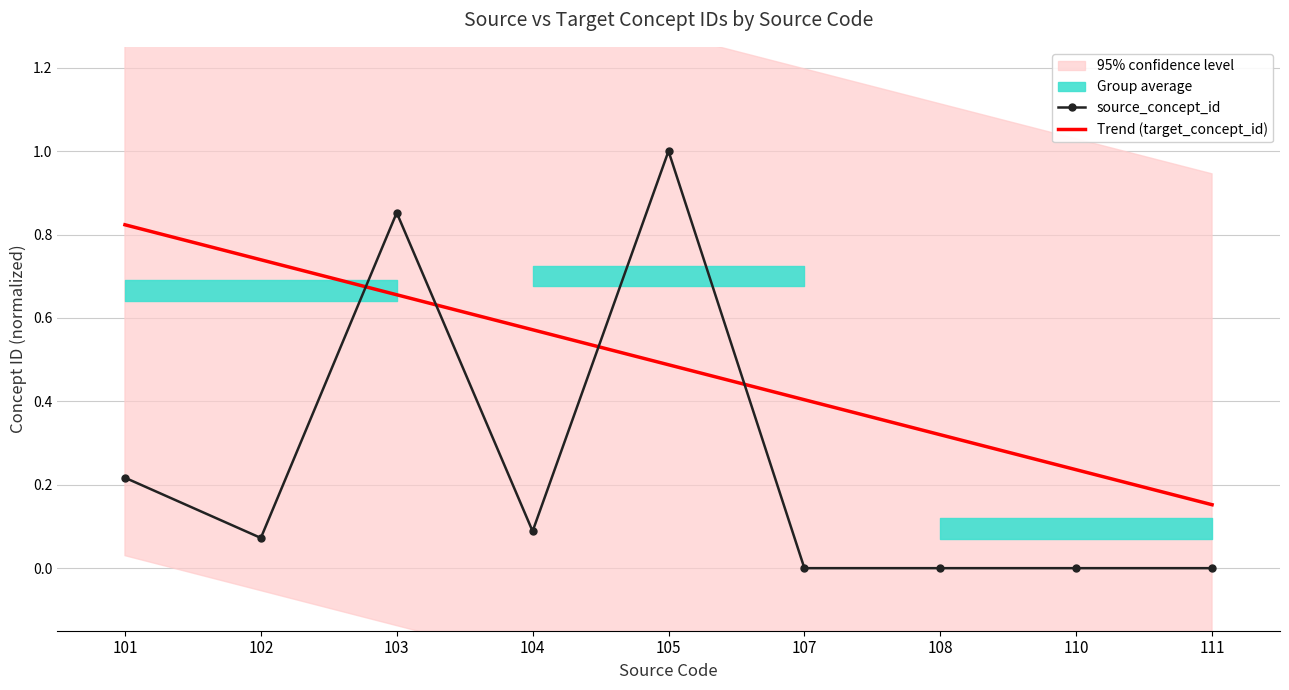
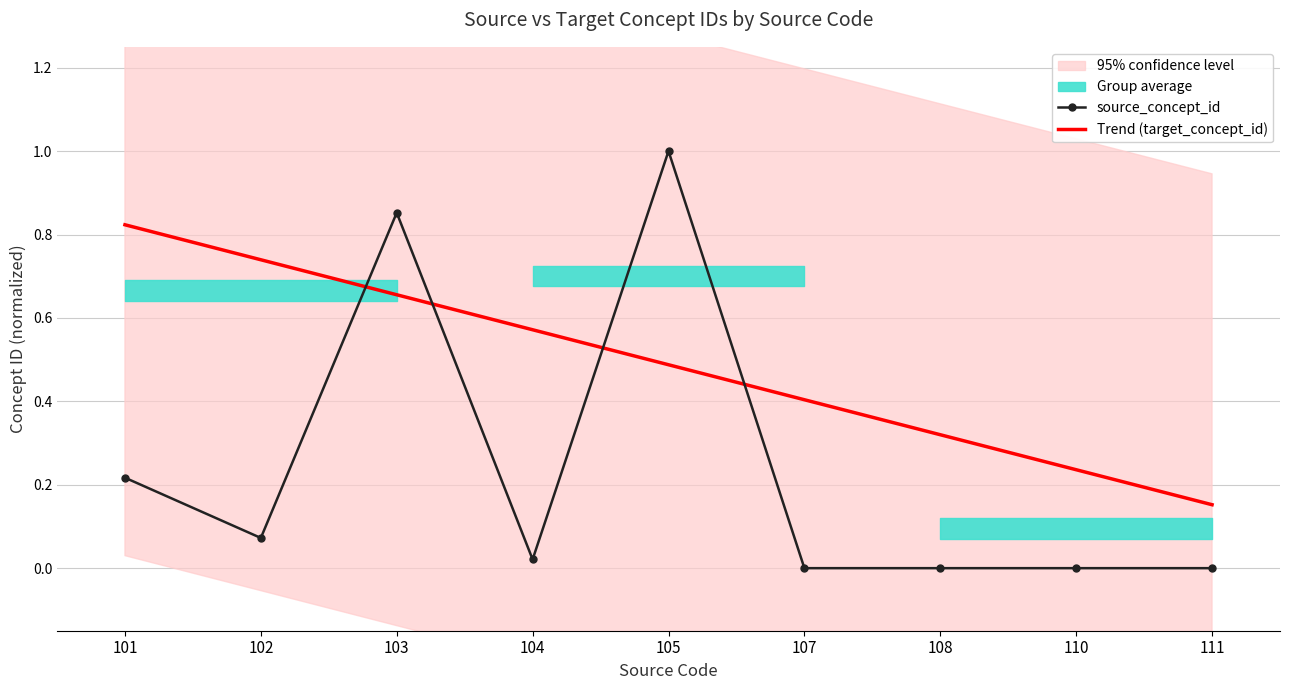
  {
    "source_concept_id": {
      "101": 0.22,
      "102": 0.07,
      "103": 0.85,
-     "104": 0.09,
+     "104": 0.02,
      "105": 1.00,
      "107": 0.00,
      "108": 0.00,
      "110": 0.00,
      "111": 0.00
    },
    "Trend (target_concept_id)": {
      "101": 0.82,
      "102": 0.74,
      "103": 0.66,
      "104": 0.57,
      "105": 0.49,
      "107": 0.40,
      "108": 0.32,
      "110": 0.24,
      "111": 0.15
    }
  }
